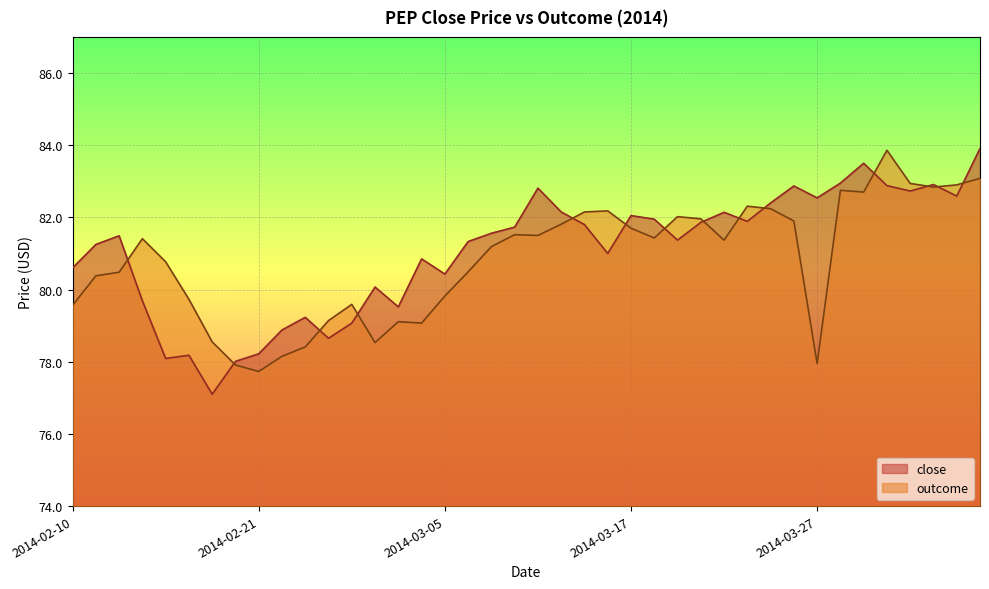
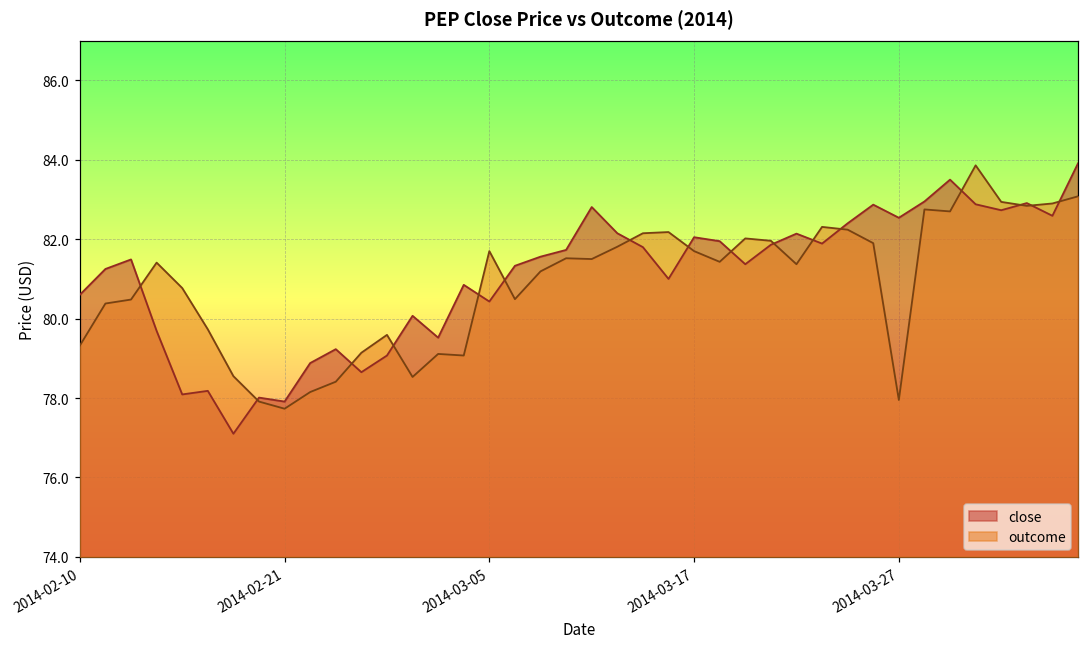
  {
    "close": {
      "2014-02-10": 80.6,
-     "2014-02-21": 78.2,
+     "2014-02-21": 77.9,
      "2014-03-05": 80.4,
      "2014-03-17": 82.1,
      "2014-03-27": 82.5
    },
    "outcome": {
-     "2014-02-10": 79.6,
+     "2014-02-10": 79.3,
      "2014-02-21": 77.7,
-     "2014-03-05": 79.8,
+     "2014-03-05": 81.7,
      "2014-03-17": 81.7,
      "2014-03-27": 78.0
    }
  }
